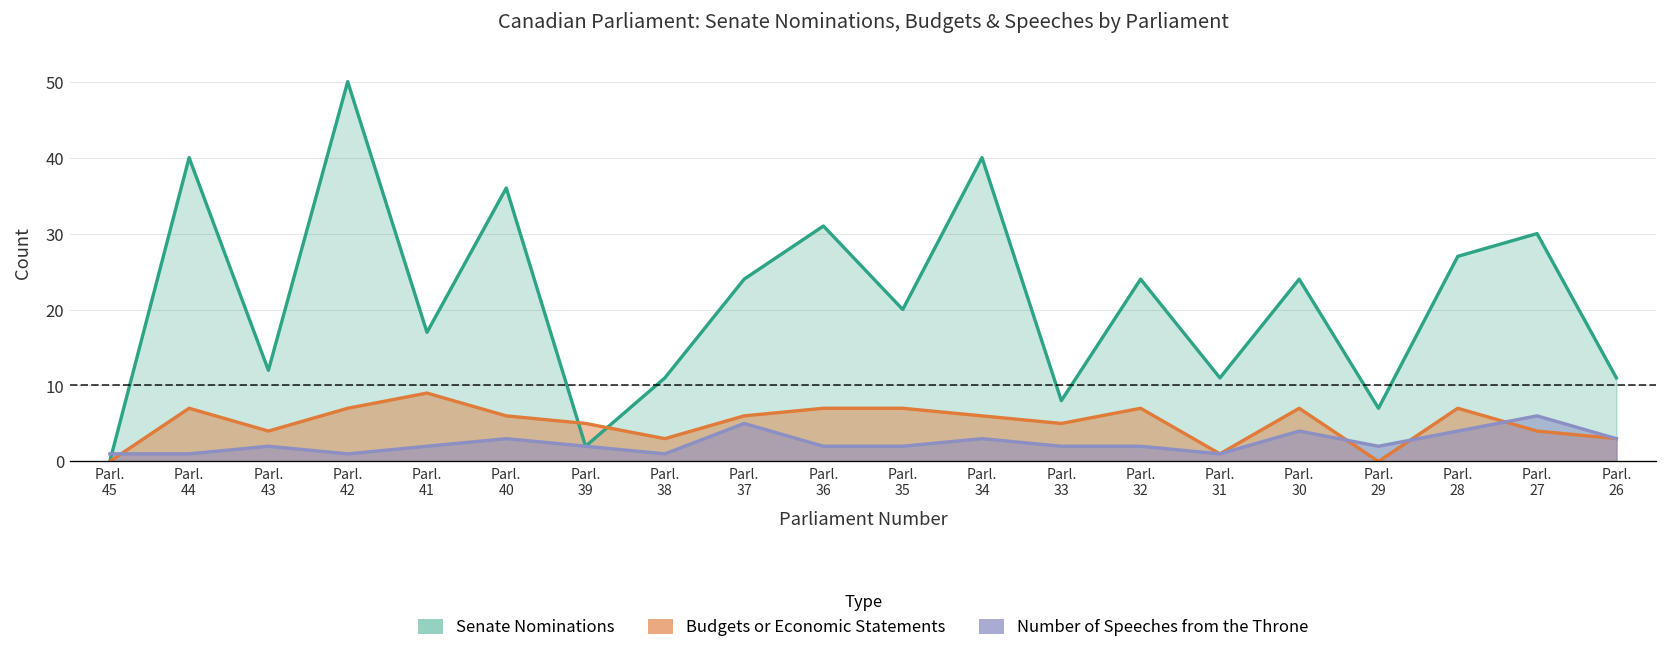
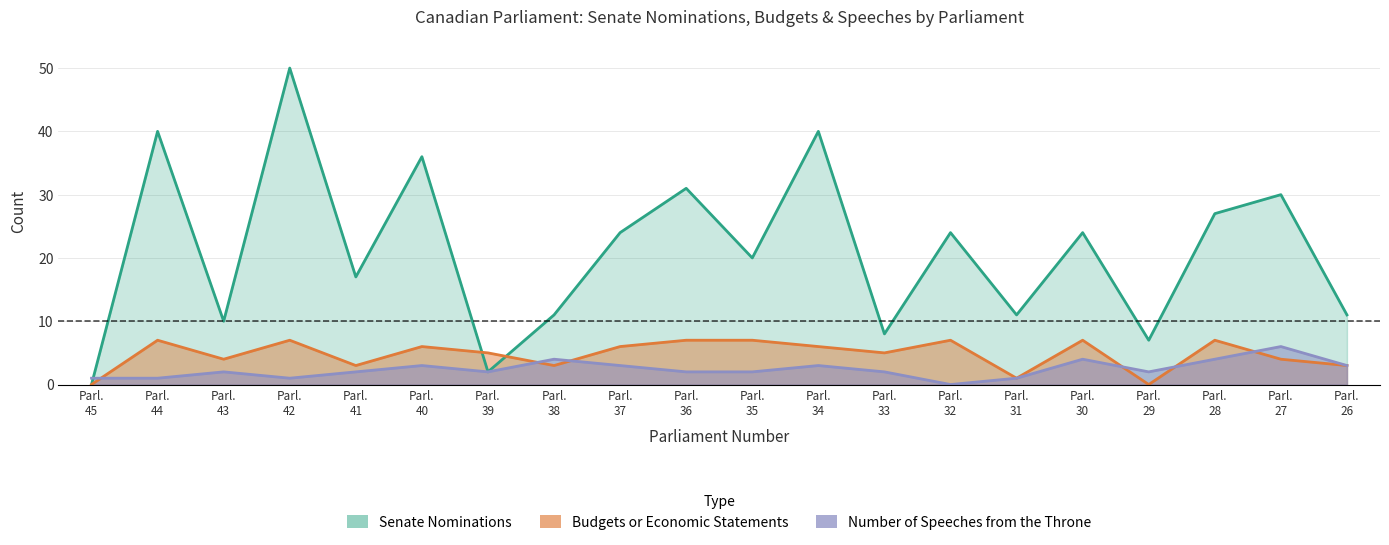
  {
    "Senate Nominations": {
      "Parl. 44": 40,
-     "Parl. 43": 12,
+     "Parl. 43": 10,
      "Parl. 42": 50,
      "Parl. 41": 17,
      "Parl. 40": 36,
      "Parl. 38": 11,
      "Parl. 37": 24,
      "Parl. 36": 31,
      "Parl. 35": 20,
      "Parl. 34": 40,
      "Parl. 33": 8,
      "Parl. 32": 24,
      "Parl. 31": 11,
      "Parl. 30": 24,
      "Parl. 29": 7,
      "Parl. 28": 27,
      "Parl. 27": 30,
      "Parl. 26": 11
    },
    "Budgets or Economic Statements": {
      "Parl. 44": 7,
      "Parl. 43": 4,
      "Parl. 42": 7,
-     "Parl. 41": 9,
+     "Parl. 41": 3,
      "Parl. 40": 6,
      "Parl. 39": 5,
      "Parl. 38": 3,
      "Parl. 37": 6,
      "Parl. 36": 7,
      "Parl. 35": 7,
      "Parl. 34": 6,
      "Parl. 33": 5,
      "Parl. 32": 7,
      "Parl. 30": 7,
      "Parl. 29": 0,
      "Parl. 28": 7,
      "Parl. 27": 4
    },
    "Number of Speeches from the Throne": {
      "Parl. 45": 1,
      "Parl. 44": 1,
      "Parl. 43": 2,
      "Parl. 42": 1,
      "Parl. 41": 2,
      "Parl. 40": 3,
-     "Parl. 38": 1,
-     "Parl. 37": 5,
+     "Parl. 38": 4,
+     "Parl. 37": 3,
      "Parl. 36": 2,
      "Parl. 35": 2,
      "Parl. 34": 3,
      "Parl. 33": 2,
-     "Parl. 32": 2,
+     "Parl. 32": 0,
      "Parl. 30": 4,
      "Parl. 29": 2,
      "Parl. 28": 4,
      "Parl. 27": 6
    }
  }
